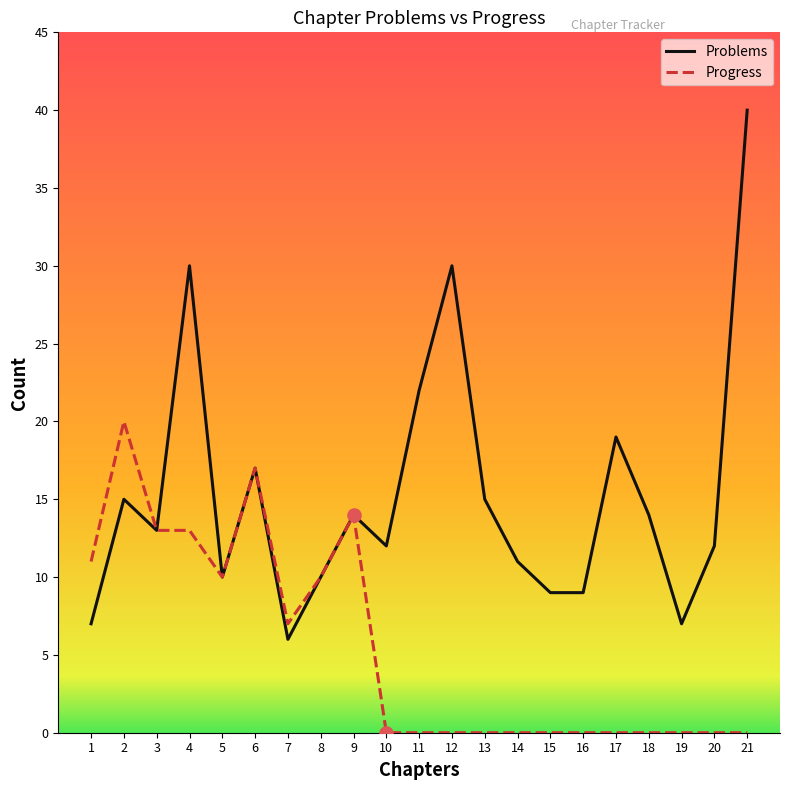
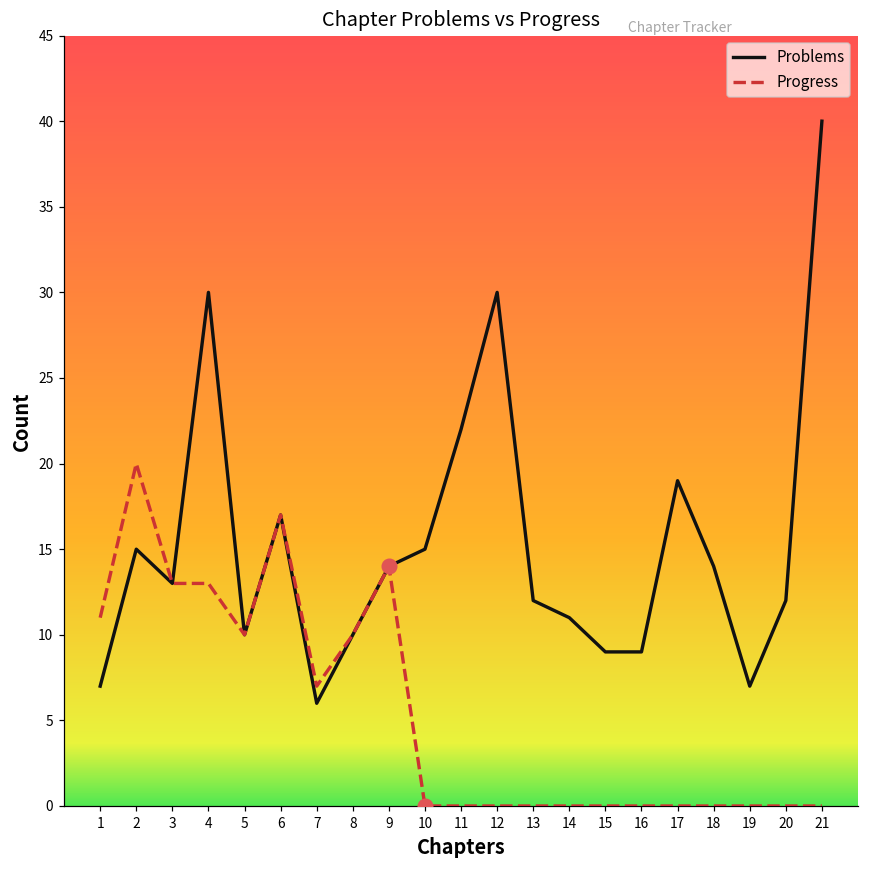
  {
    "Problems": {
      "1": 7,
      "2": 15,
      "4": 30,
      "7": 6,
-     "10": 12,
+     "10": 15,
      "11": 22,
      "12": 30,
-     "13": 15,
+     "13": 12,
      "14": 11,
      "15": 9,
      "16": 9,
      "17": 19,
      "18": 14,
      "19": 7,
      "20": 12,
      "21": 40
    }
  }
